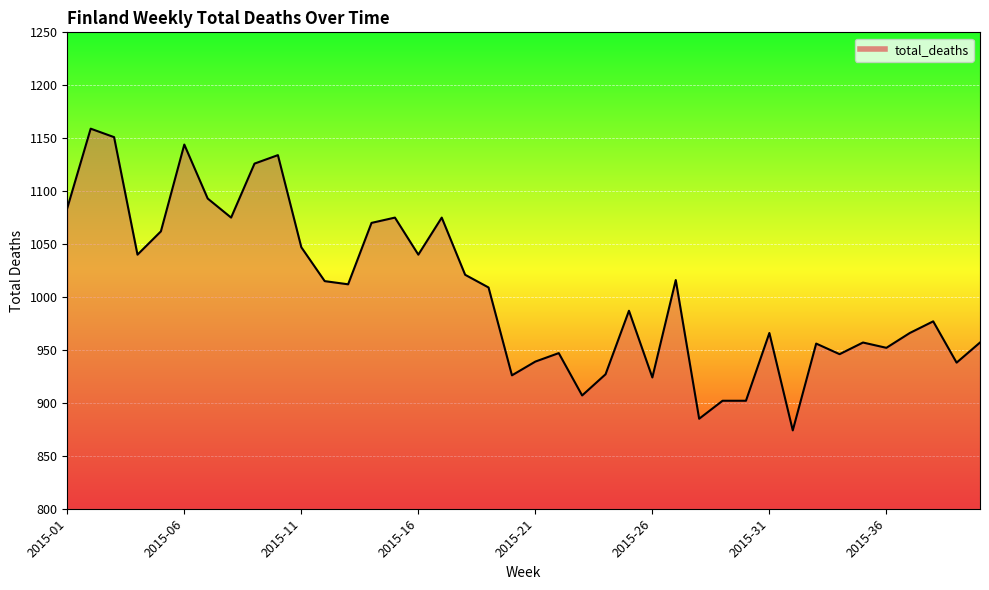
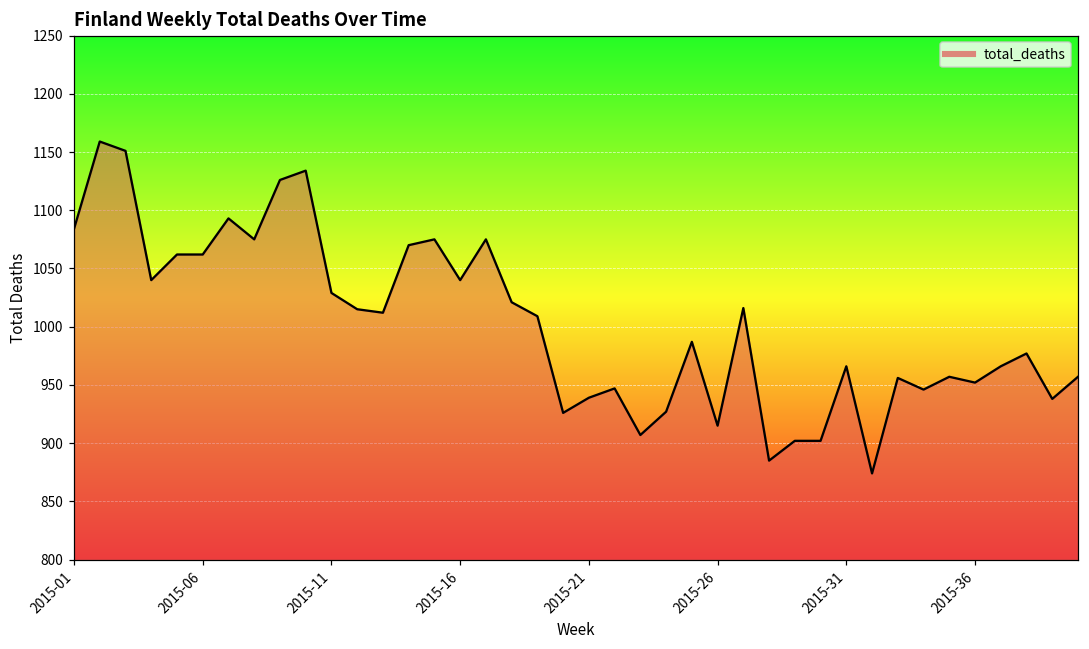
  {
    "2015-01": 1084,
-   "2015-06": 1144,
-   "2015-11": 1047,
+   "2015-06": 1062,
+   "2015-11": 1029,
    "2015-16": 1040,
    "2015-21": 939,
-   "2015-26": 924,
+   "2015-26": 915,
    "2015-31": 966,
    "2015-36": 952
  }
